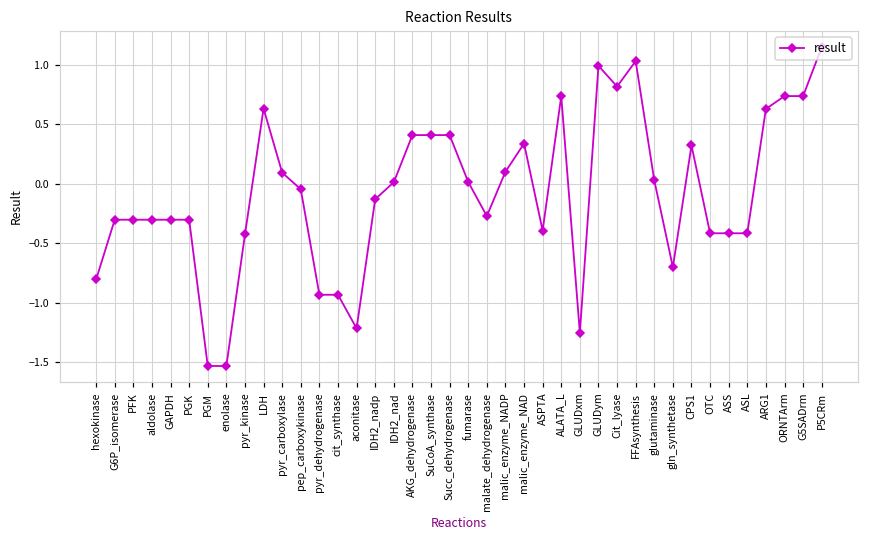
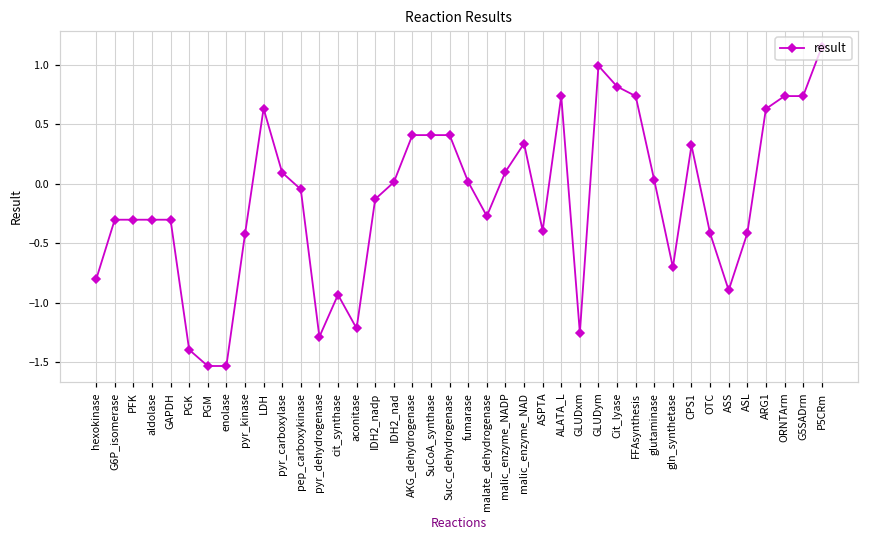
  {
    "hexokinase": -0.80,
    "G6P_isomerase": -0.30,
    "PFK": -0.30,
    "aldolase": -0.30,
    "GAPDH": -0.30,
-   "PGK": -0.30,
+   "PGK": -1.40,
    "PGM": -1.53,
    "enolase": -1.53,
    "pyr_kinase": -0.43,
    "LDH": 0.63,
    "pyr_carboxylase": 0.10,
    "pep_carboxykinase": -0.05,
-   "pyr_dehydrogenase": -0.93,
+   "pyr_dehydrogenase": -1.29,
    "cit_synthase": -0.93,
    "aconitase": -1.22,
    "IDH2_nadp": -0.13,
    "IDH2_nad": 0.01,
    "AKG_dehydrogenase": 0.41,
    "SuCoA_synthase": 0.41,
    "Succ_dehydrogenase": 0.41,
    "fumarase": 0.02,
    "malate_dehydrogenase": -0.27,
    "malic_enzyme_NADP": 0.10,
    "malic_enzyme_NAD": 0.34,
    "ASPTA": -0.39,
    "ALATA_L": 0.74,
    "GLUDxm": -1.25,
    "GLUDym": 0.99,
    "Cit_lyase": 0.82,
-   "FFAsynthesis": 1.03,
+   "FFAsynthesis": 0.74,
    "glutaminase": 0.03,
    "gln_synthetase": -0.70,
    "CPS1": 0.32,
    "OTC": -0.42,
-   "ASS": -0.42,
+   "ASS": -0.89,
    "ASL": -0.42,
    "ARG1": 0.63,
    "ORNTArm": 0.74,
    "G5SADrm": 0.74
  }
